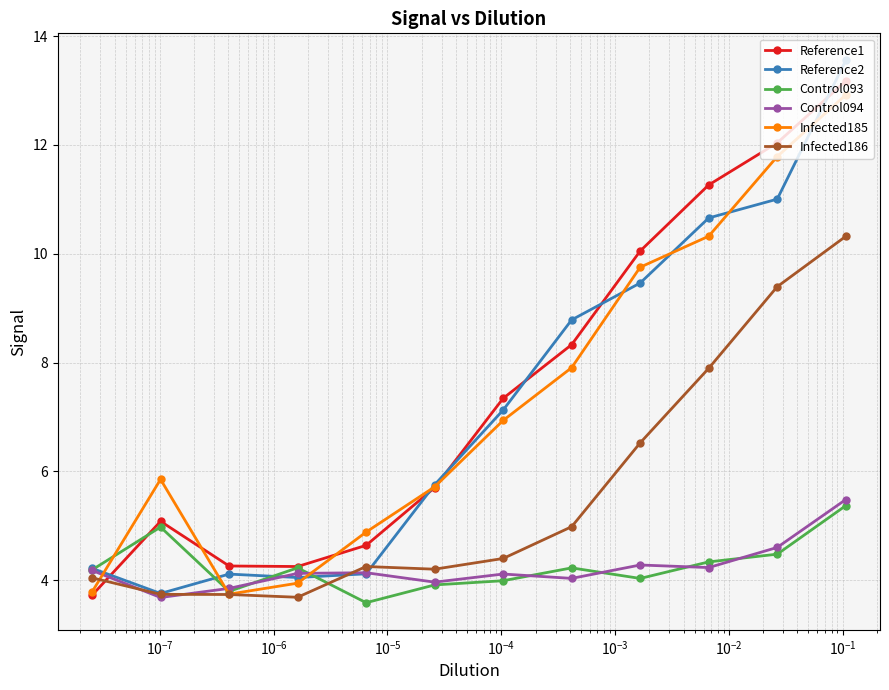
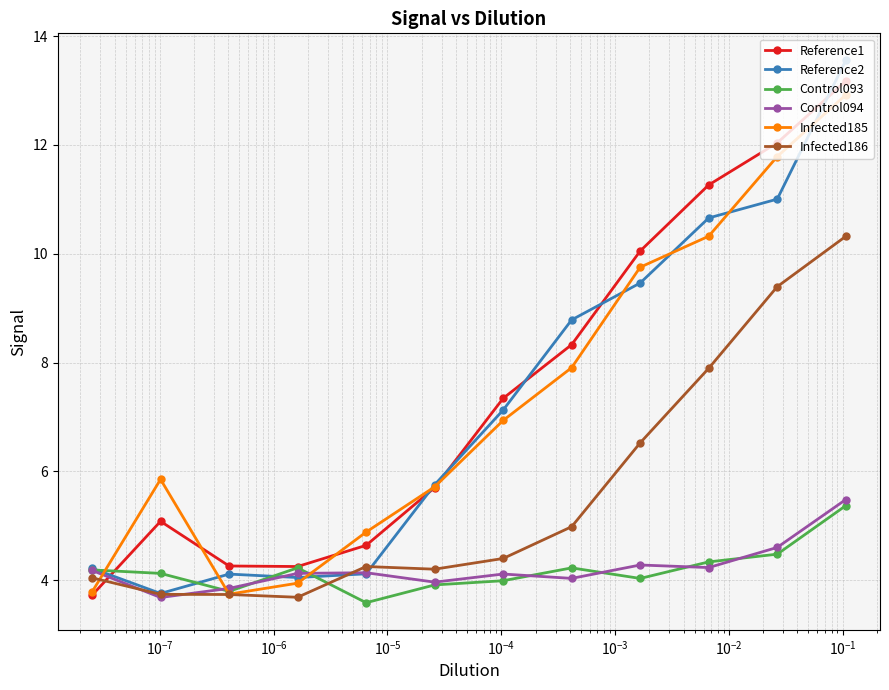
  {
    "Reference1": {
      "10^-7": 5.1
    },
    "Control093": {
-     "10^-7": 5.0
+     "10^-7": 4.1
    },
    "Control094": {
      "10^-7": 3.7
    },
    "Infected185": {
      "10^-7": 5.9
    }
  }
